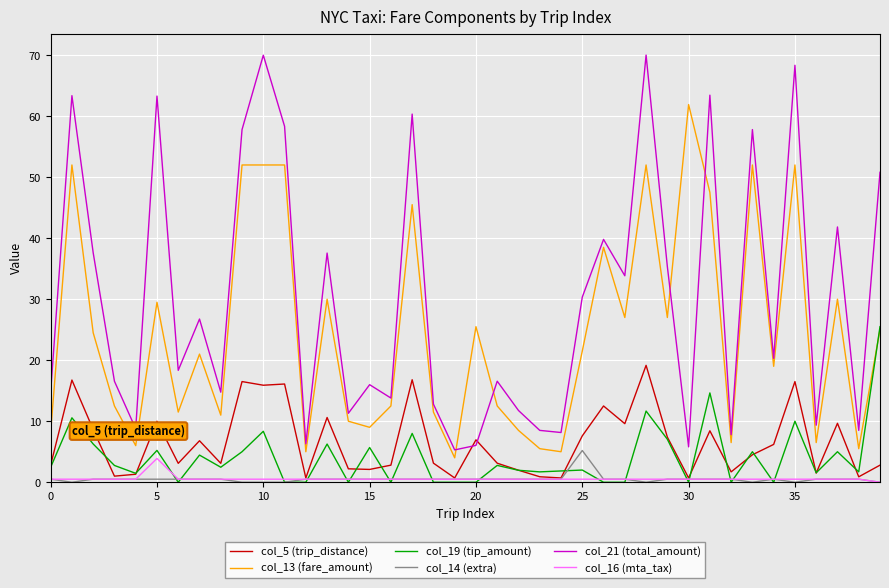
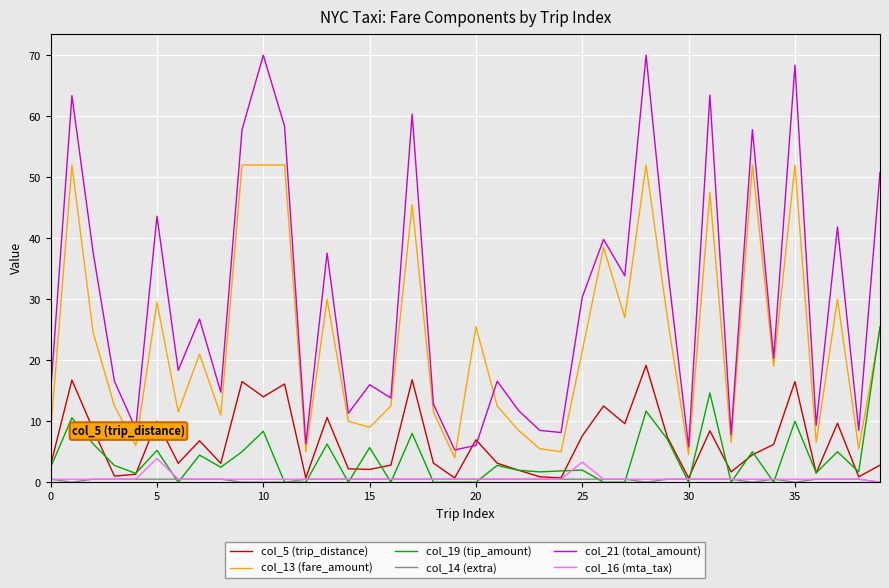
  {
    "col_5 (trip_distance)": {
      "5": 10,
-     "10": 16,
+     "10": 14,
      "15": 2,
      "20": 7,
      "25": 8,
      "35": 17
    },
    "col_13 (fare_amount)": {
      "0": 8,
      "5": 30,
      "10": 52,
      "15": 9,
      "20": 26,
      "25": 22,
-     "30": 62,
+     "30": 5,
      "35": 52
    },
    "col_19 (tip_amount)": {
      "10": 8,
      "15": 6,
      "20": 0,
      "25": 2,
      "30": 0,
      "35": 10
    },
    "col_14 (extra)": {
      "5": 1,
      "10": 0,
-     "25": 5,
+     "25": 1,
      "35": 0
    },
    "col_21 (total_amount)": {
      "0": 15,
-     "5": 63,
+     "5": 44,
      "10": 70,
      "15": 16,
      "20": 6,
      "25": 30,
      "30": 6,
      "35": 68
    },
    "col_16 (mta_tax)": {
      "5": 4,
      "10": 1,
-     "25": 1,
+     "25": 3,
      "35": 1
    }
  }
